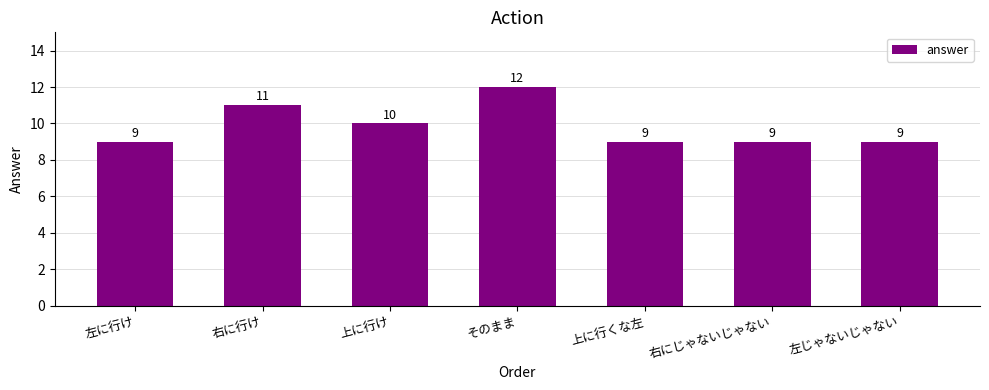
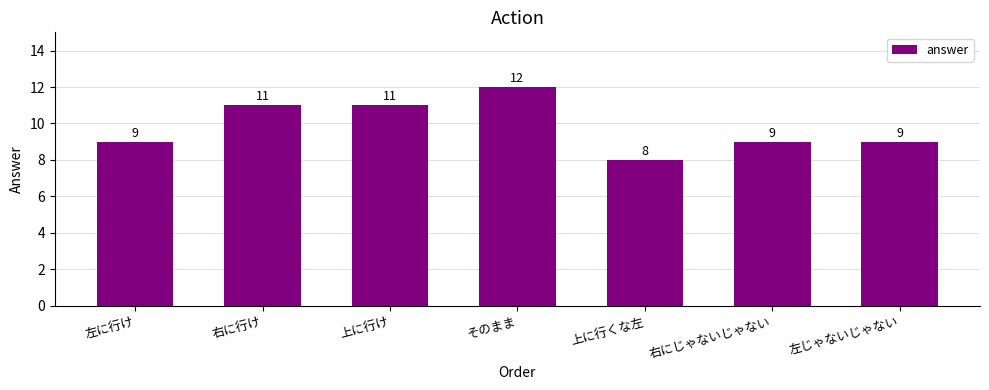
  {
    "左に行け": 9,
    "右に行け": 11,
-   "上に行け": 10,
+   "上に行け": 11,
    "そのまま": 12,
-   "上に行くな左": 9,
+   "上に行くな左": 8,
    "右にじゃないじゃない": 9,
    "左じゃないじゃない": 9
  }
